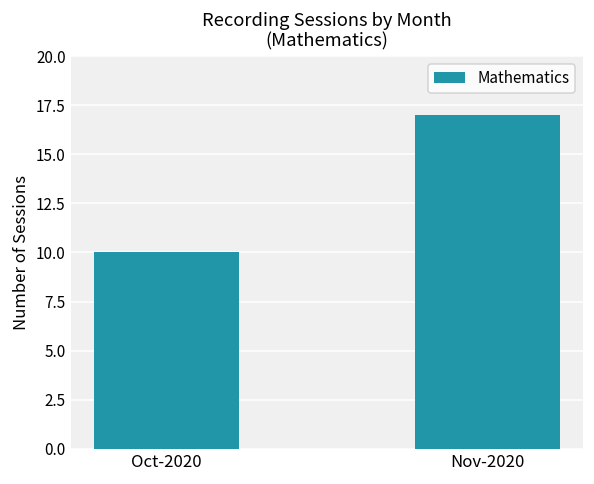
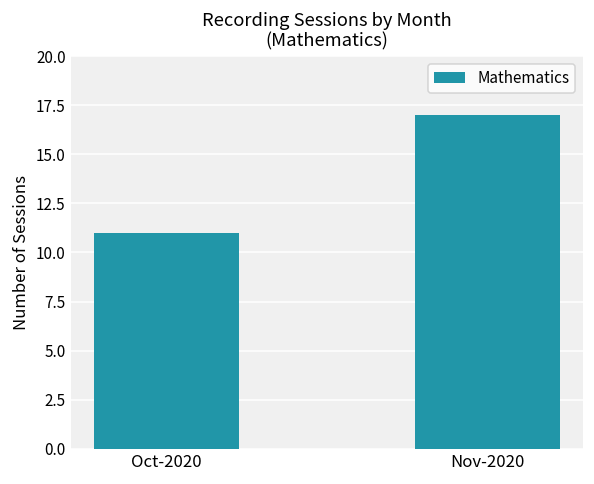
  {
-   "Oct-2020": 10,
+   "Oct-2020": 11,
    "Nov-2020": 17
  }
